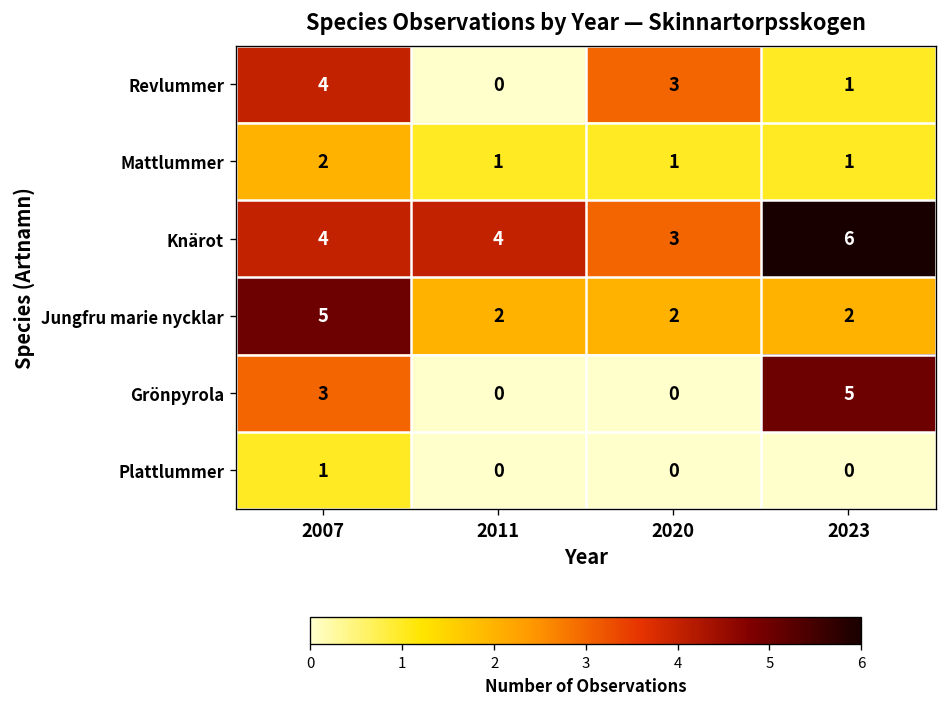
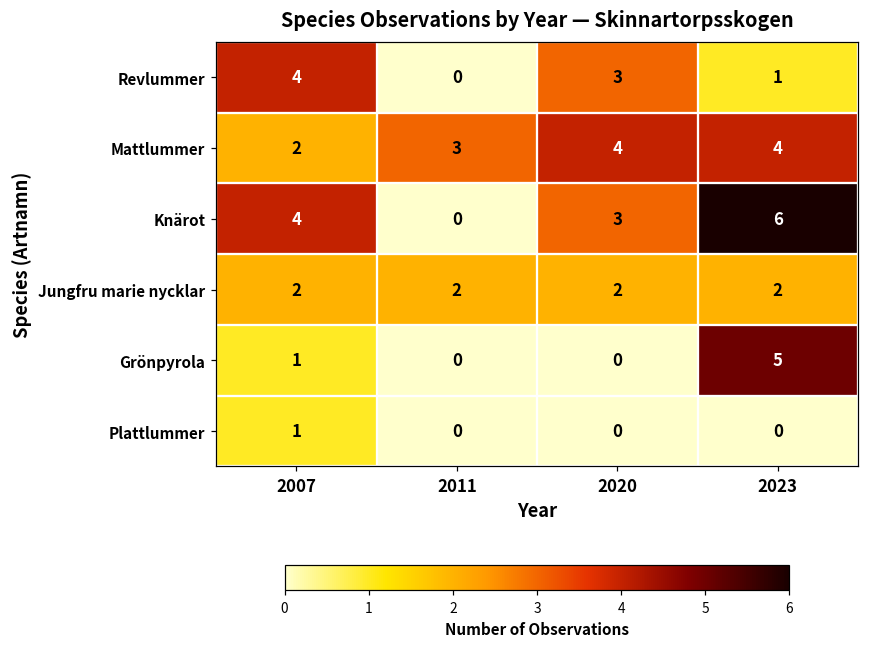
  {
    "Revlummer": {
      "2007": 4,
      "2011": 0,
      "2020": 3,
      "2023": 1
    },
    "Mattlummer": {
      "2007": 2,
-     "2011": 1,
-     "2020": 1,
-     "2023": 1
+     "2011": 3,
+     "2020": 4,
+     "2023": 4
    },
    "Knärot": {
      "2007": 4,
-     "2011": 4,
+     "2011": 0,
      "2020": 3,
      "2023": 6
    },
    "Jungfru marie nycklar": {
-     "2007": 5,
+     "2007": 2,
      "2011": 2,
      "2020": 2,
      "2023": 2
    },
    "Grönpyrola": {
-     "2007": 3,
+     "2007": 1,
      "2011": 0,
      "2020": 0,
      "2023": 5
    },
    "Plattlummer": {
      "2007": 1,
      "2011": 0,
      "2020": 0,
      "2023": 0
    }
  }
